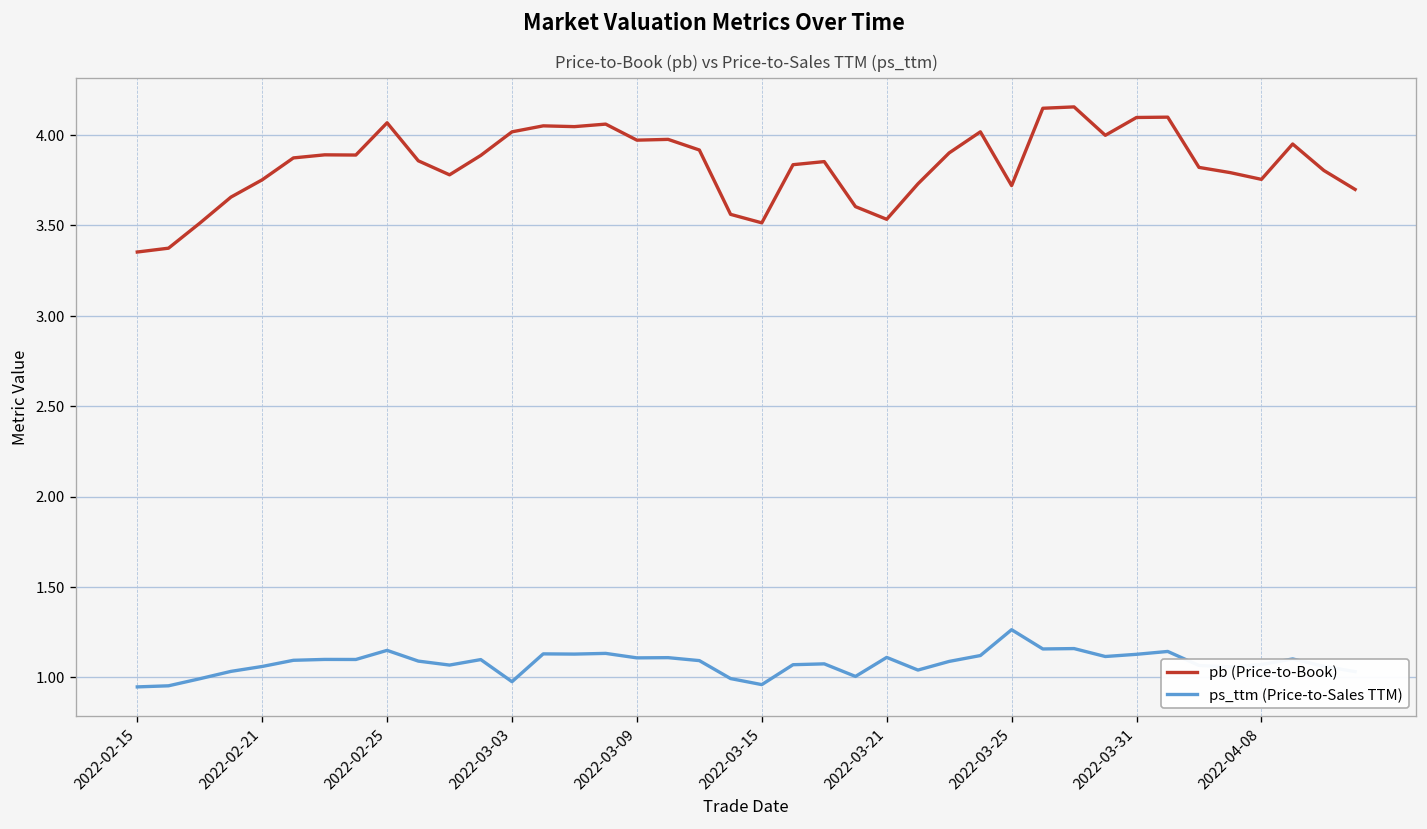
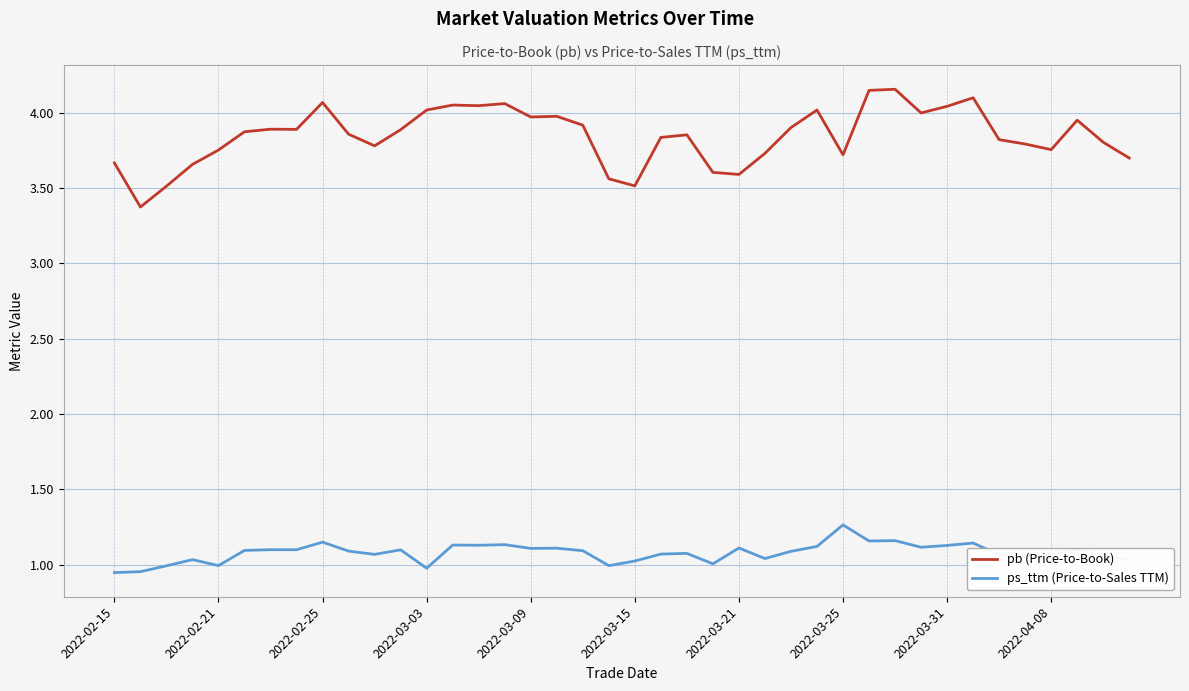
  {
    "pb (Price-to-Book)": {
-     "2022-02-15": 3.35,
+     "2022-02-15": 3.67,
      "2022-02-21": 3.75,
      "2022-02-25": 4.07,
      "2022-03-03": 4.02,
      "2022-03-09": 3.97,
      "2022-03-15": 3.51,
-     "2022-03-21": 3.53,
+     "2022-03-21": 3.59,
      "2022-03-25": 3.72,
-     "2022-03-31": 4.10,
+     "2022-03-31": 4.04,
      "2022-04-08": 3.75
    },
    "ps_ttm (Price-to-Sales TTM)": {
      "2022-02-15": 0.95,
-     "2022-02-21": 1.06,
+     "2022-02-21": 0.99,
      "2022-02-25": 1.15,
      "2022-03-03": 0.98,
      "2022-03-09": 1.11,
-     "2022-03-15": 0.96,
+     "2022-03-15": 1.02,
      "2022-03-21": 1.11,
      "2022-03-25": 1.26,
      "2022-03-31": 1.13
    }
  }
